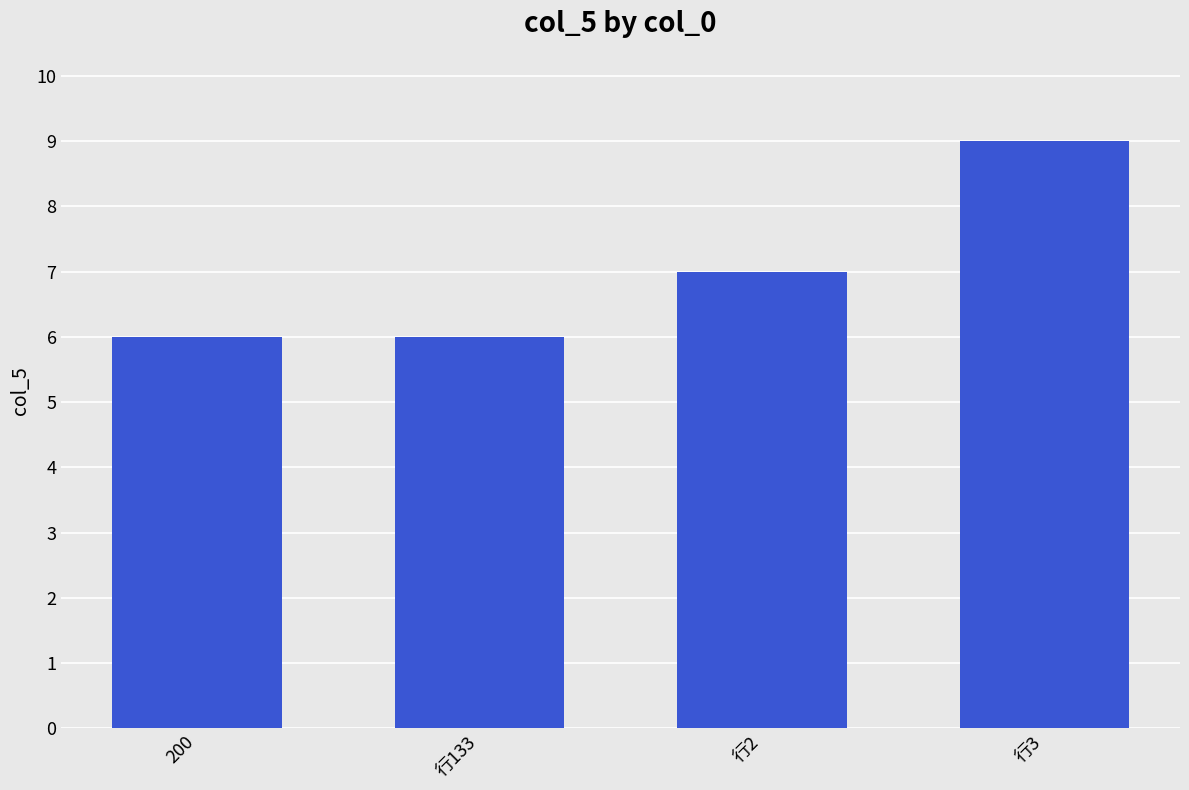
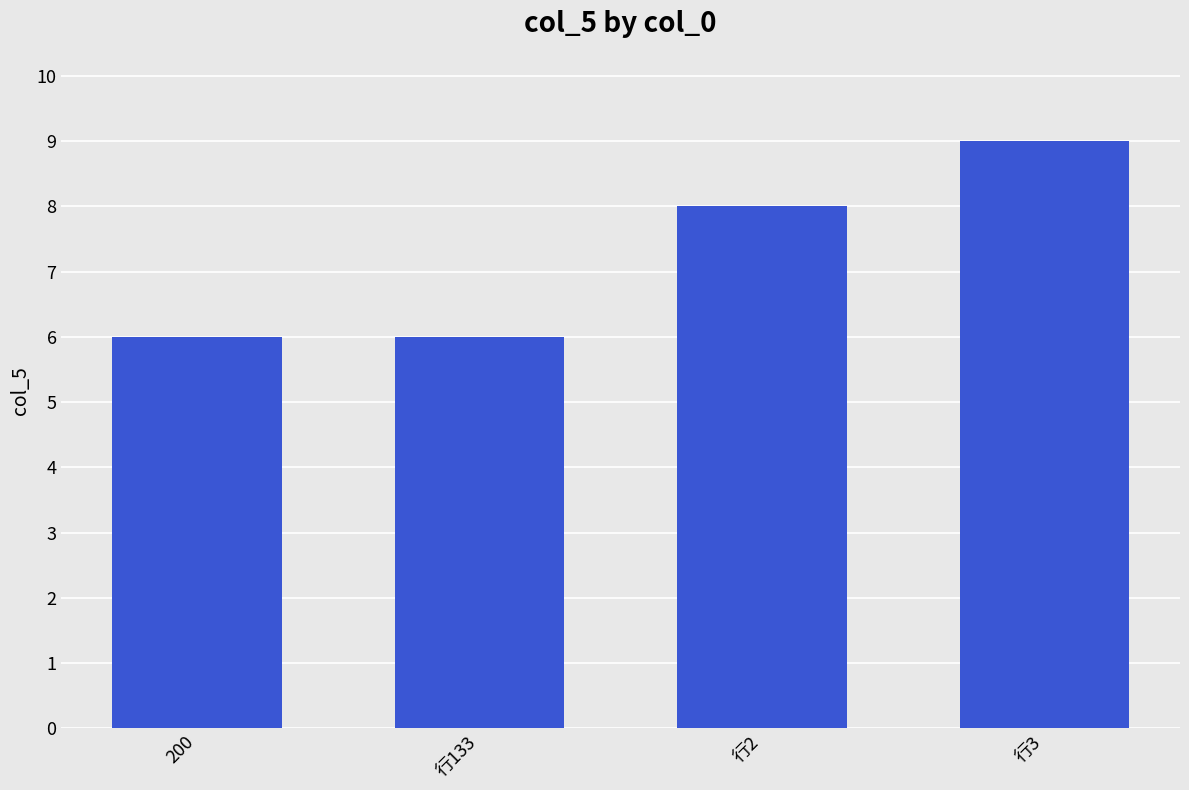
  {
    "200": 6,
    "行133": 6,
-   "行2": 7,
+   "行2": 8,
    "行3": 9
  }
